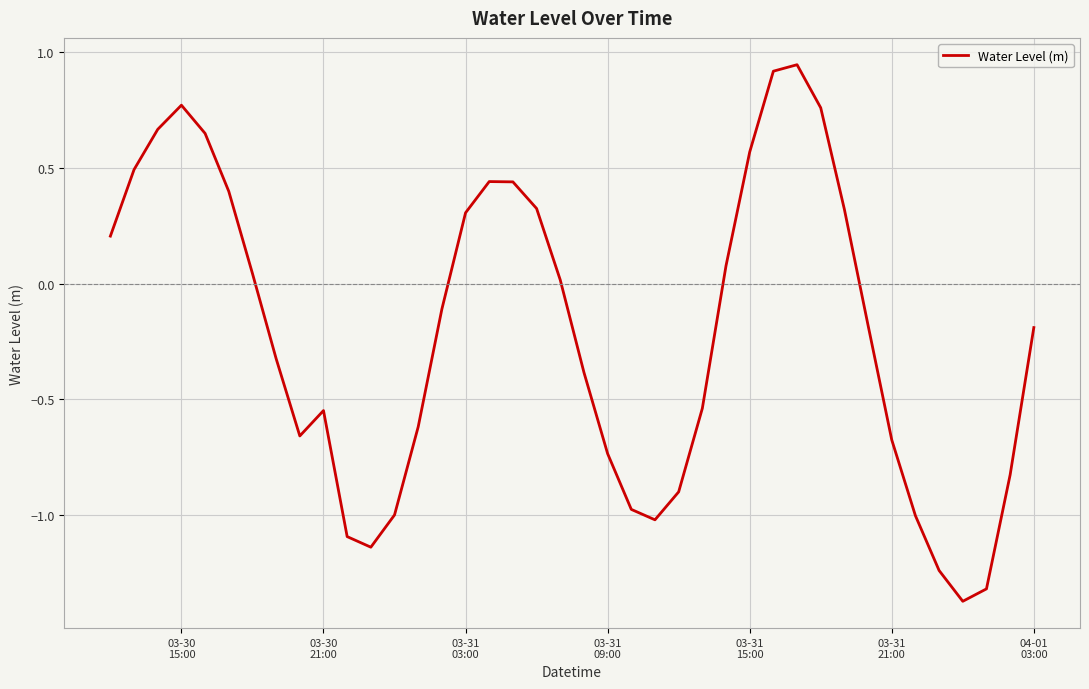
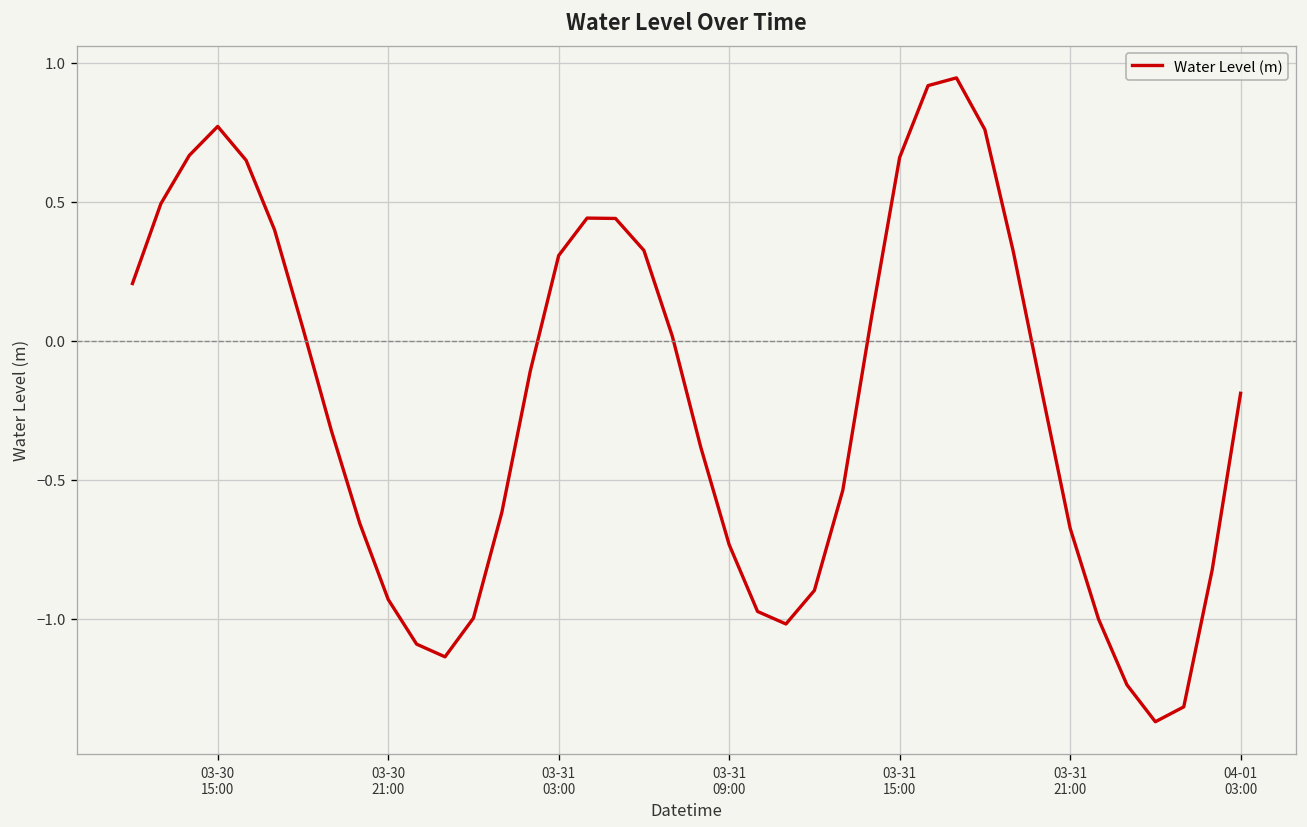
  {
    "03-30 15:00": 0.77,
-   "03-30 21:00": -0.55,
+   "03-30 21:00": -0.93,
    "03-31 03:00": 0.31,
    "03-31 09:00": -0.73,
-   "03-31 15:00": 0.57,
+   "03-31 15:00": 0.66,
    "03-31 21:00": -0.67,
    "04-01 03:00": -0.19
  }
